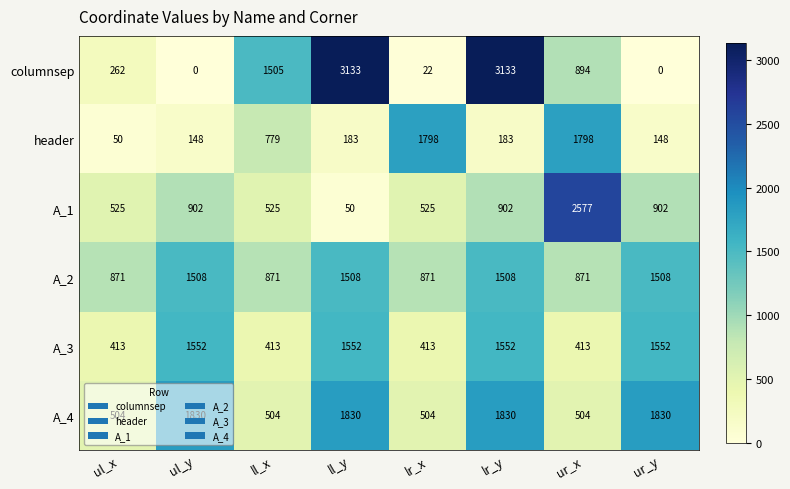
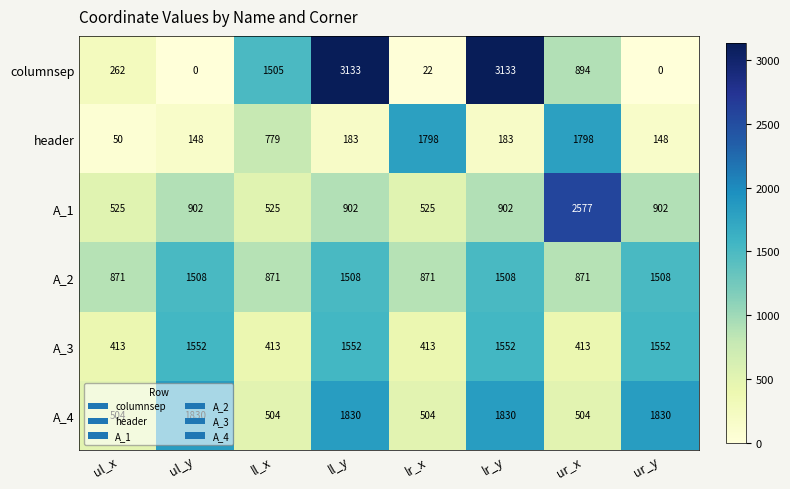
  {
    "columnsep": {
      "ul_x": 262,
      "ul_y": 0,
      "ll_x": 1505,
      "ll_y": 3133,
      "lr_x": 22,
      "lr_y": 3133,
      "ur_x": 894,
      "ur_y": 0
    },
    "header": {
      "ul_x": 50,
      "ul_y": 148,
      "ll_x": 779,
      "ll_y": 183,
      "lr_x": 1798,
      "lr_y": 183,
      "ur_x": 1798,
      "ur_y": 148
    },
    "A_1": {
      "ul_x": 525,
      "ul_y": 902,
      "ll_x": 525,
-     "ll_y": 50,
+     "ll_y": 902,
      "lr_x": 525,
      "lr_y": 902,
      "ur_x": 2577,
      "ur_y": 902
    },
    "A_2": {
      "ul_x": 871,
      "ul_y": 1508,
      "ll_x": 871,
      "ll_y": 1508,
      "lr_x": 871,
      "lr_y": 1508,
      "ur_x": 871,
      "ur_y": 1508
    },
    "A_3": {
      "ul_x": 413,
      "ul_y": 1552,
      "ll_x": 413,
      "ll_y": 1552,
      "lr_x": 413,
      "lr_y": 1552,
      "ur_x": 413,
      "ur_y": 1552
    },
    "A_4": {
      "ll_x": 504,
      "ll_y": 1830,
      "lr_x": 504,
      "lr_y": 1830,
      "ur_x": 504,
      "ur_y": 1830
    }
  }
